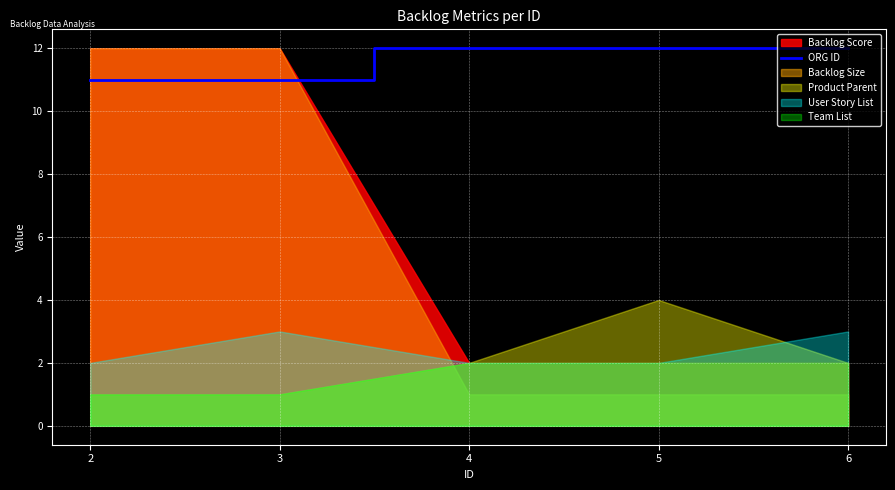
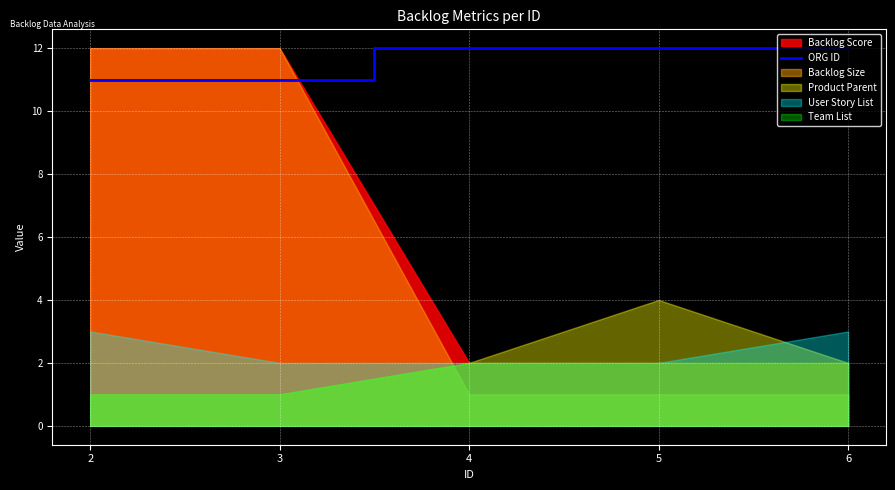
  {
    "ORG ID": {
      "2": 11,
      "3": 11,
      "4": 12,
      "5": 12
    },
    "User Story List": {
-     "2": 2,
-     "3": 3,
+     "2": 3,
+     "3": 2,
      "6": 3
    }
  }
